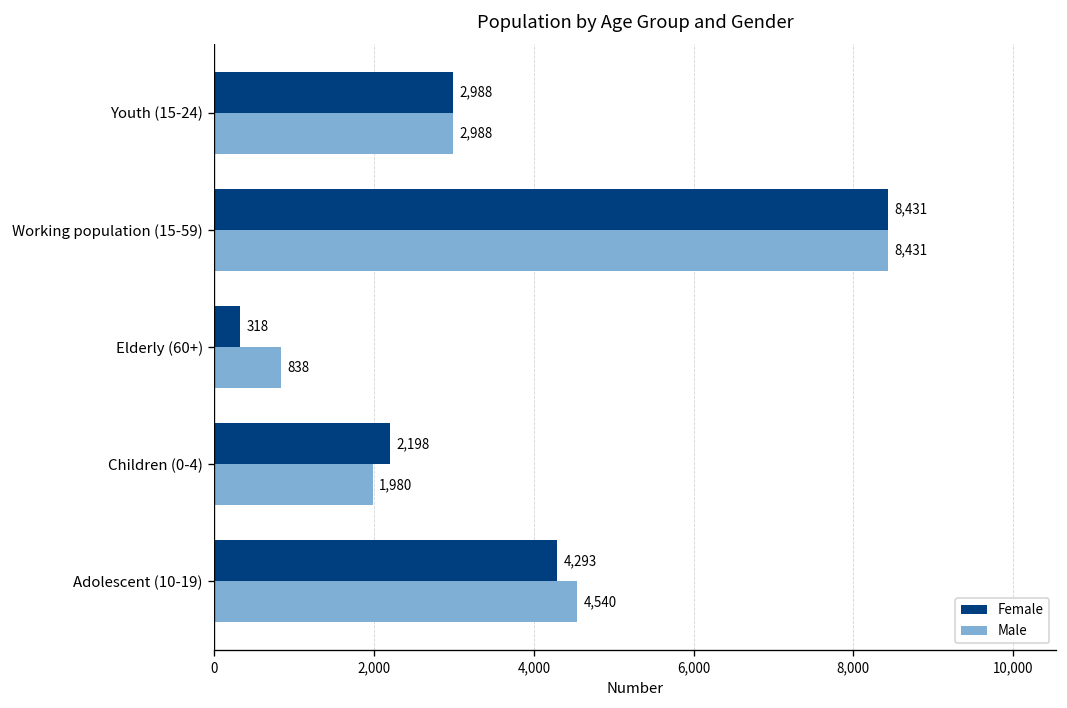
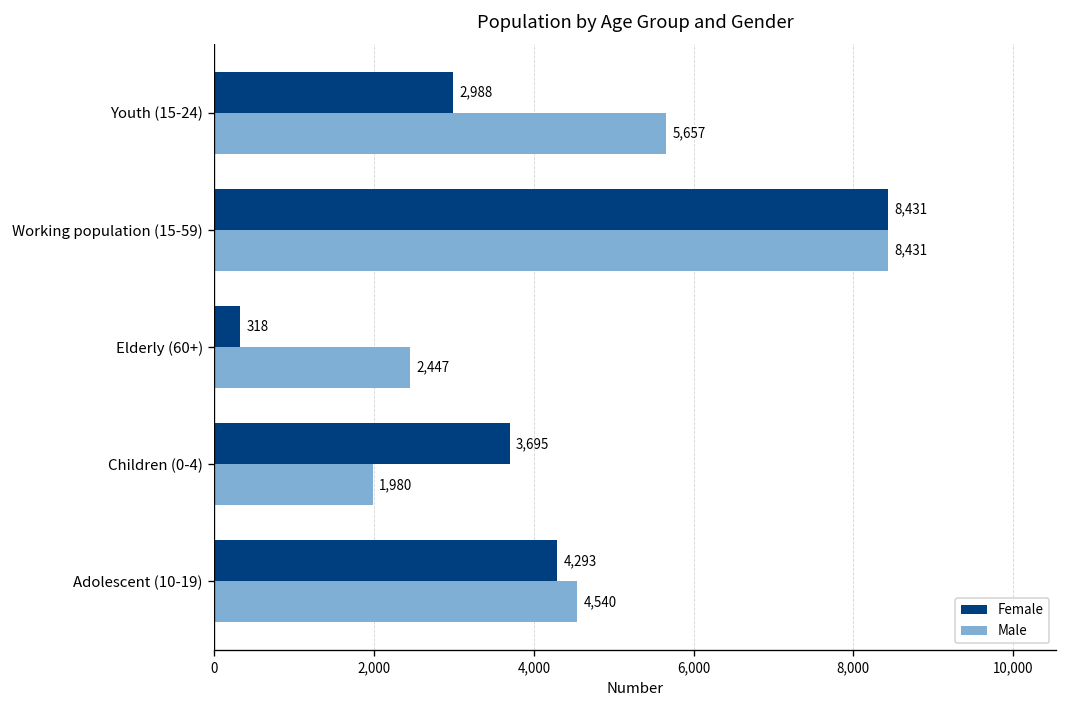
  {
    "Female": {
      "Youth (15-24)": "2,988",
      "Working population (15-59)": "8,431",
      "Elderly (60+)": "318",
-     "Children (0-4)": "2,198",
+     "Children (0-4)": "3,695",
      "Adolescent (10-19)": "4,293"
    },
    "Male": {
-     "Youth (15-24)": "2,988",
+     "Youth (15-24)": "5,657",
      "Working population (15-59)": "8,431",
-     "Elderly (60+)": "838",
+     "Elderly (60+)": "2,447",
      "Children (0-4)": "1,980",
      "Adolescent (10-19)": "4,540"
    }
  }
